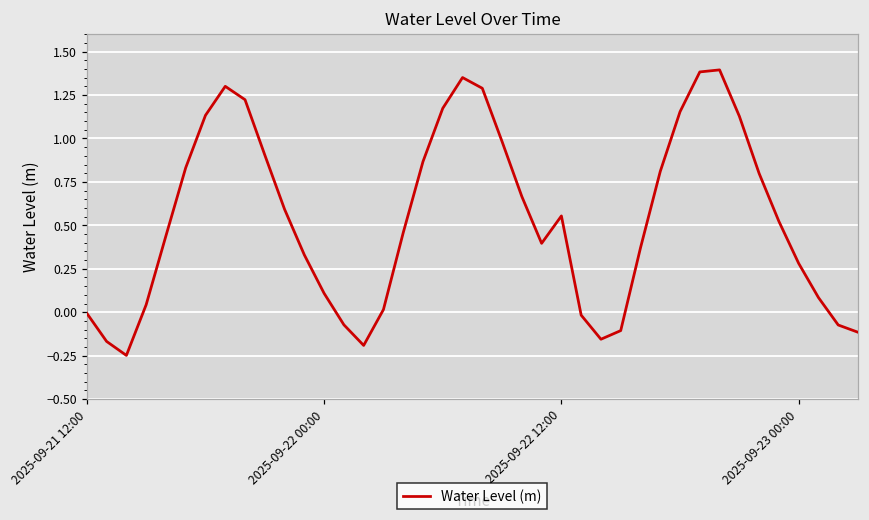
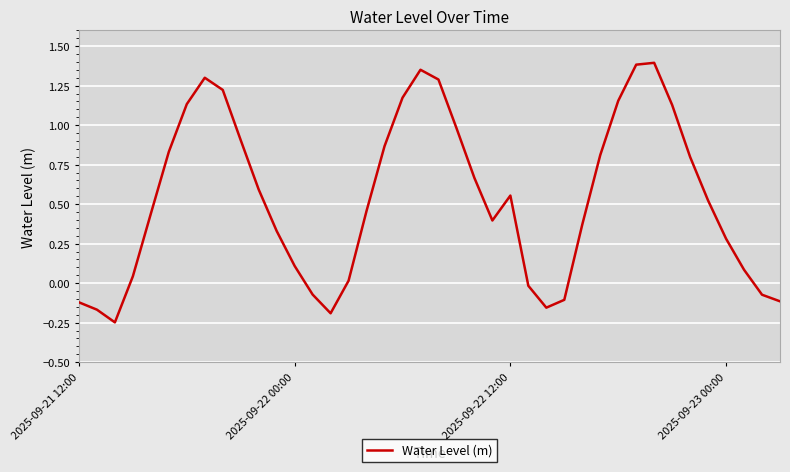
  {
-   "2025-09-21 12:00": -0.01,
+   "2025-09-21 12:00": -0.12,
    "2025-09-22 00:00": 0.11,
    "2025-09-22 12:00": 0.55,
    "2025-09-23 00:00": 0.28
  }
